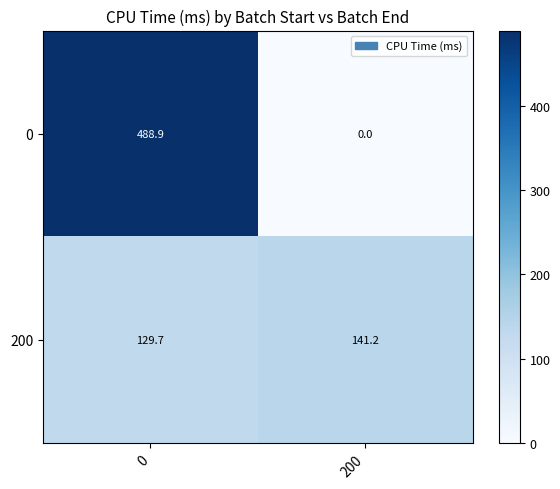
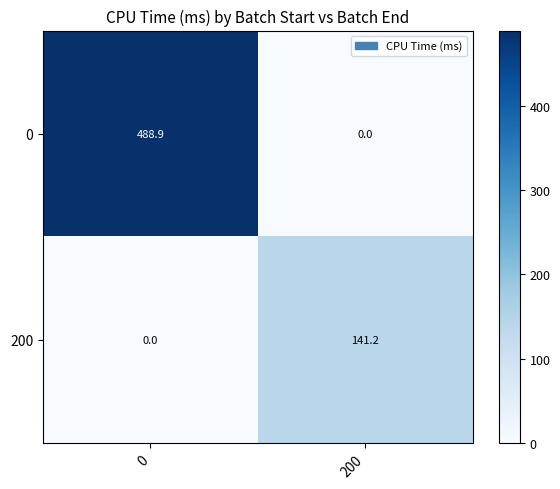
  {
    "0": {
      "0": 488.9,
      "200": 0.0
    },
    "200": {
-     "0": 129.7,
+     "0": 0.0,
      "200": 141.2
    }
  }
